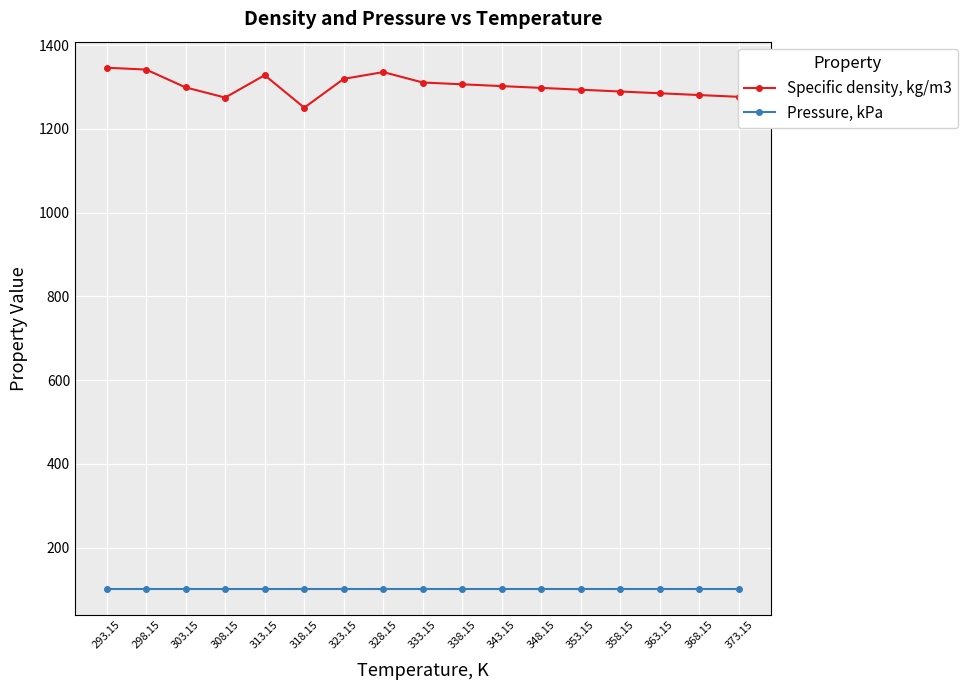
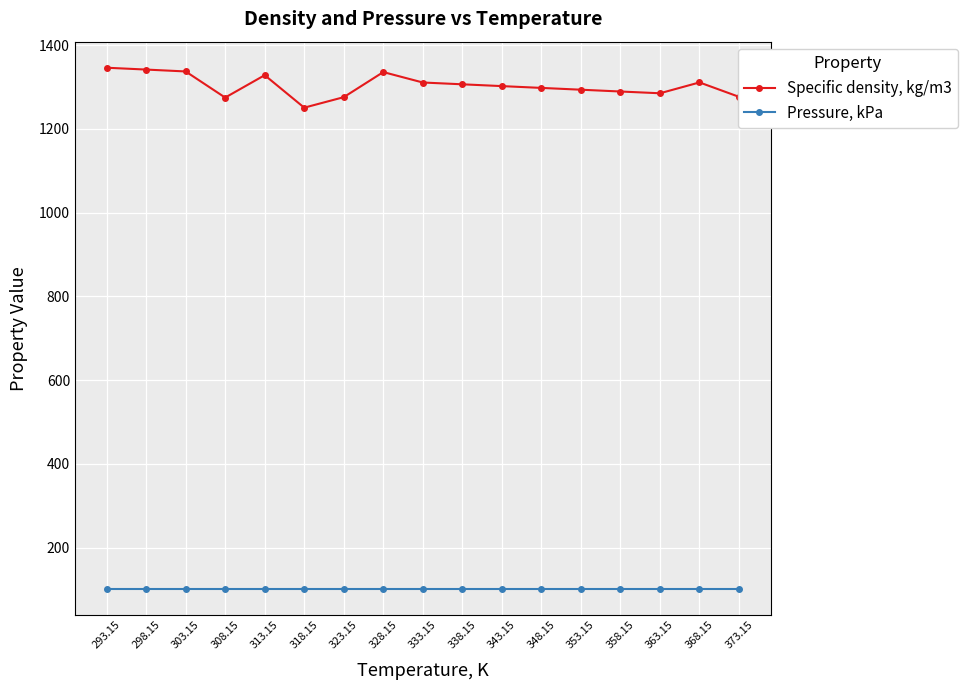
  {
    "Specific density, kg/m3": {
      "293.15": 1350,
      "298.15": 1340,
-     "303.15": 1300,
+     "303.15": 1340,
      "308.15": 1270,
      "313.15": 1330,
      "318.15": 1250,
-     "323.15": 1320,
+     "323.15": 1280,
      "328.15": 1340,
      "333.15": 1310,
      "338.15": 1310,
      "343.15": 1300,
      "348.15": 1300,
      "353.15": 1290,
      "358.15": 1290,
      "363.15": 1280,
-     "368.15": 1280
+     "368.15": 1310
    },
    "Pressure, kPa": {
      "293.15": 100,
      "298.15": 100,
      "303.15": 100,
      "308.15": 100,
      "313.15": 100,
      "318.15": 100,
      "323.15": 100,
      "328.15": 100,
      "333.15": 100,
      "338.15": 100,
      "343.15": 100,
      "348.15": 100,
      "353.15": 100,
      "358.15": 100,
      "363.15": 100,
      "368.15": 100,
      "373.15": 100
    }
  }
